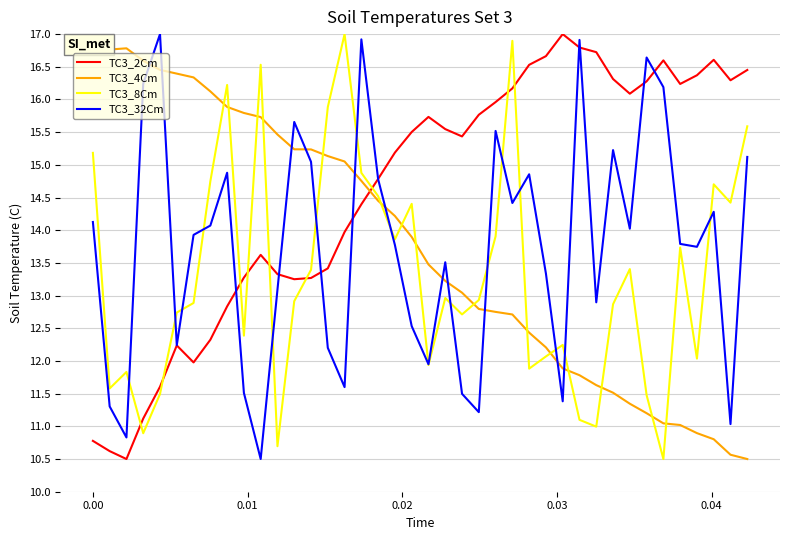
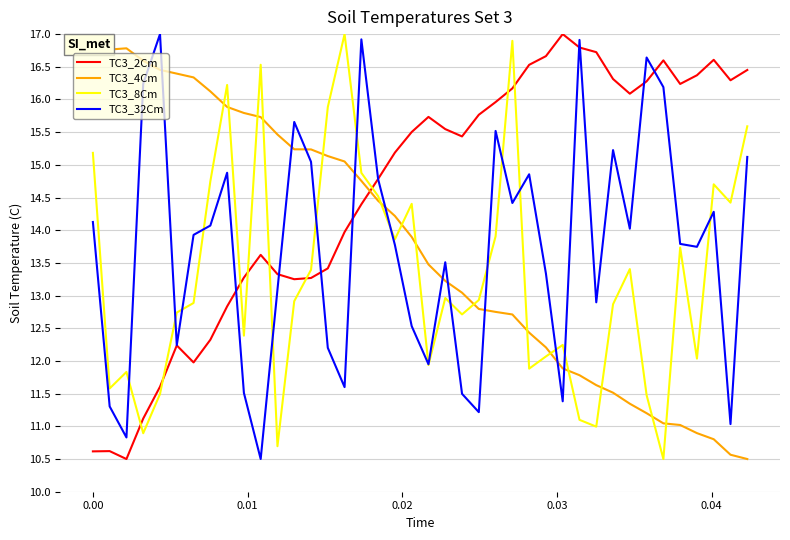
  {
    "TC3_2Cm": {
-     "0.00": 10.8
+     "0.00": 10.6
    },
    "TC3_8Cm": {
      "0.00": 15.2
    },
    "TC3_32Cm": {
      "0.00": 14.1
    }
  }
